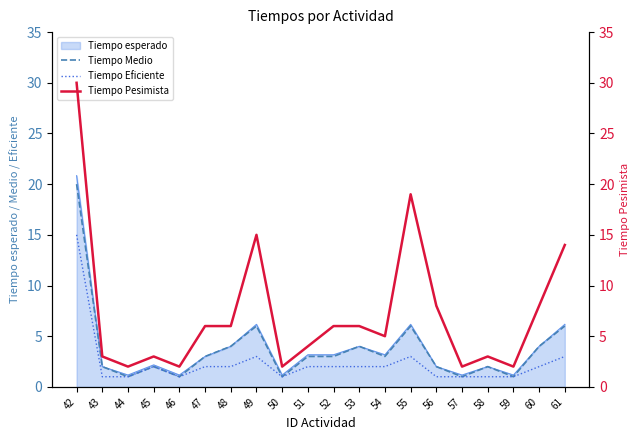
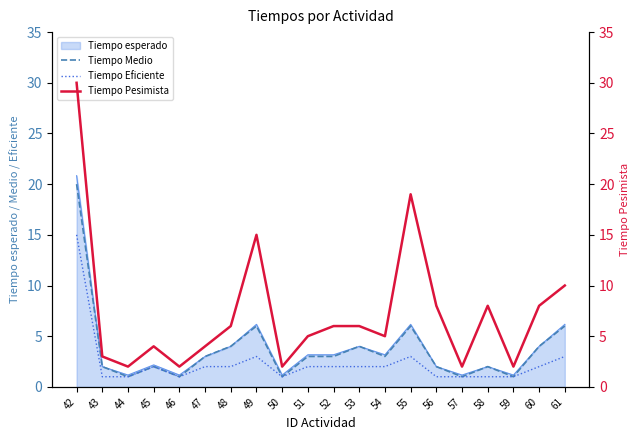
  {
    "Tiempo Pesimista": {
      "43": 3,
      "44": 2,
-     "45": 3,
+     "45": 4,
      "46": 2,
-     "47": 6,
+     "47": 4,
      "48": 6,
      "49": 15,
      "50": 2,
-     "51": 4,
+     "51": 5,
      "52": 6,
      "53": 6,
      "54": 5,
      "55": 19,
      "56": 8,
      "57": 2,
-     "58": 3,
+     "58": 8,
      "59": 2,
      "60": 8,
-     "61": 14
+     "61": 10
    }
  }
